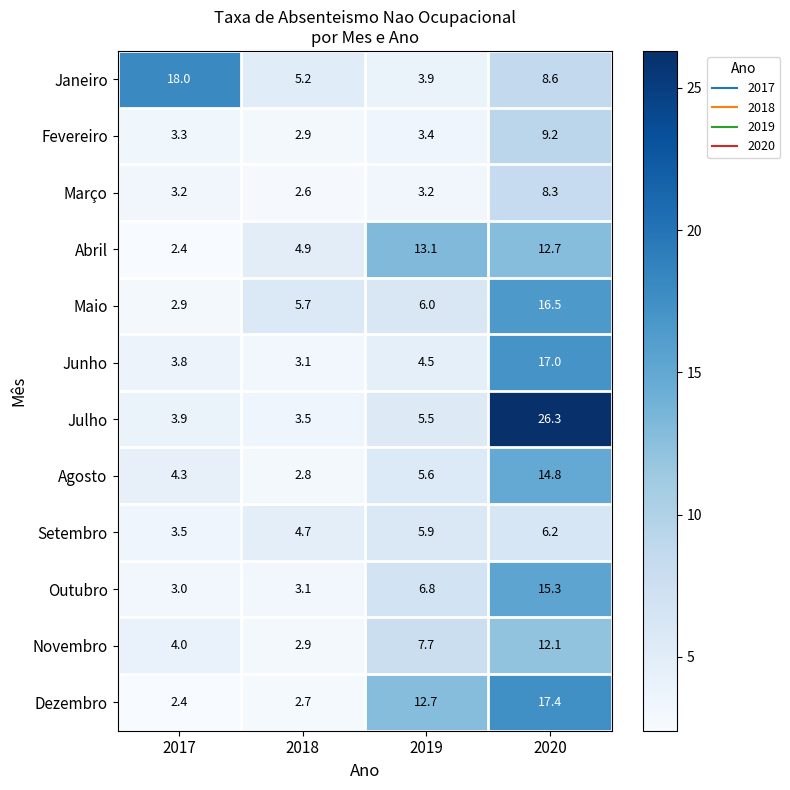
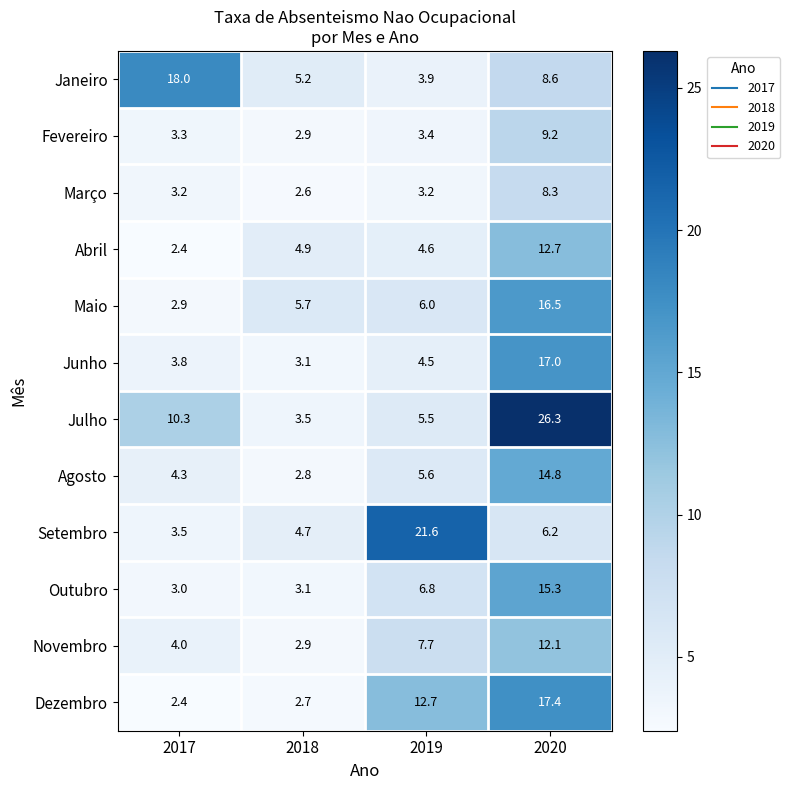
  {
    "Janeiro": {
      "2017": 18.0,
      "2018": 5.2,
      "2019": 3.9,
      "2020": 8.6
    },
    "Fevereiro": {
      "2017": 3.3,
      "2018": 2.9,
      "2019": 3.4,
      "2020": 9.2
    },
    "Março": {
      "2017": 3.2,
      "2018": 2.6,
      "2019": 3.2,
      "2020": 8.3
    },
    "Abril": {
      "2017": 2.4,
      "2018": 4.9,
-     "2019": 13.1,
+     "2019": 4.6,
      "2020": 12.7
    },
    "Maio": {
      "2017": 2.9,
      "2018": 5.7,
      "2019": 6.0,
      "2020": 16.5
    },
    "Junho": {
      "2017": 3.8,
      "2018": 3.1,
      "2019": 4.5,
      "2020": 17.0
    },
    "Julho": {
-     "2017": 3.9,
+     "2017": 10.3,
      "2018": 3.5,
      "2019": 5.5,
      "2020": 26.3
    },
    "Agosto": {
      "2017": 4.3,
      "2018": 2.8,
      "2019": 5.6,
      "2020": 14.8
    },
    "Setembro": {
      "2017": 3.5,
      "2018": 4.7,
-     "2019": 5.9,
+     "2019": 21.6,
      "2020": 6.2
    },
    "Outubro": {
      "2017": 3.0,
      "2018": 3.1,
      "2019": 6.8,
      "2020": 15.3
    },
    "Novembro": {
      "2017": 4.0,
      "2018": 2.9,
      "2019": 7.7,
      "2020": 12.1
    },
    "Dezembro": {
      "2017": 2.4,
      "2018": 2.7,
      "2019": 12.7,
      "2020": 17.4
    }
  }
